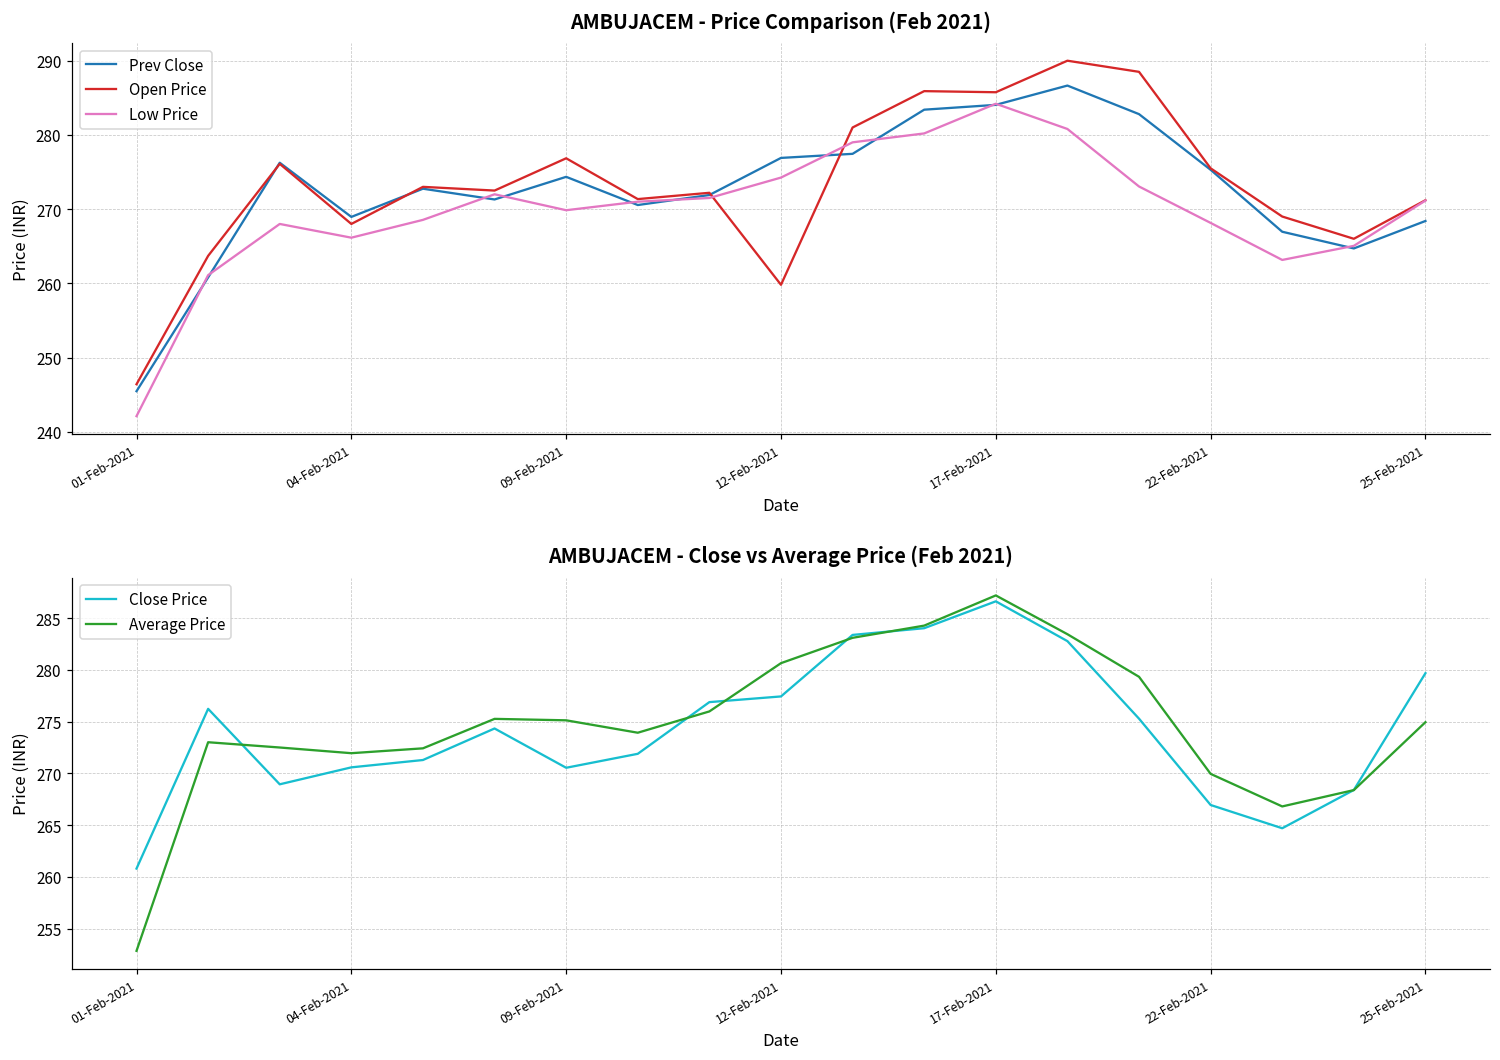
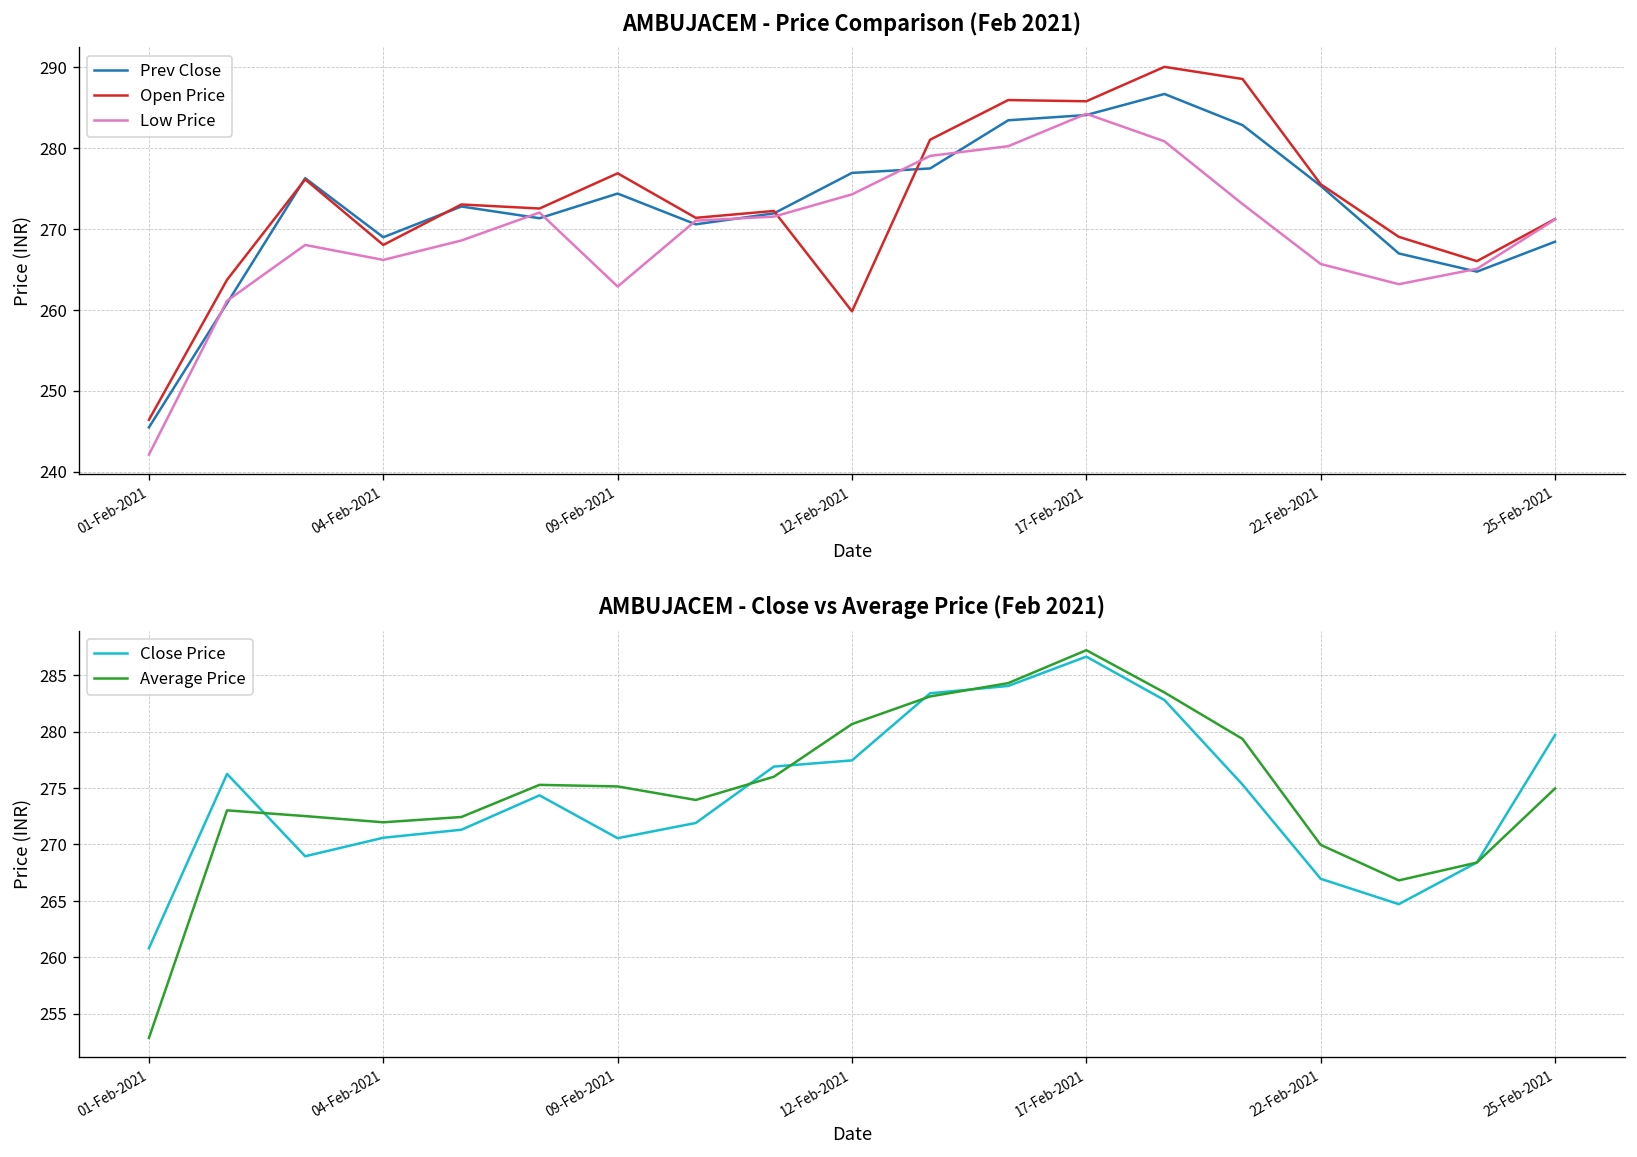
  {
    "AMBUJACEM - Price Comparison (Feb 2021)": {
      "Prev Close": {
        "01-Feb-2021": 245,
        "04-Feb-2021": 269,
        "09-Feb-2021": 274,
        "12-Feb-2021": 277,
        "25-Feb-2021": 268
      },
      "Open Price": {
        "01-Feb-2021": 246,
        "04-Feb-2021": 268,
        "09-Feb-2021": 277,
        "12-Feb-2021": 260,
        "17-Feb-2021": 286
      },
      "Low Price": {
        "01-Feb-2021": 242,
        "04-Feb-2021": 266,
-       "09-Feb-2021": 270,
+       "09-Feb-2021": 263,
        "12-Feb-2021": 274,
-       "22-Feb-2021": 268
+       "22-Feb-2021": 266
      }
    },
    "AMBUJACEM - Close vs Average Price (Feb 2021)": {
      "Close Price": {
        "01-Feb-2021": 261,
        "04-Feb-2021": 271,
        "09-Feb-2021": 271,
        "12-Feb-2021": 277,
        "17-Feb-2021": 287,
        "22-Feb-2021": 267,
        "25-Feb-2021": 280
      },
      "Average Price": {
        "01-Feb-2021": 253,
        "04-Feb-2021": 272,
        "09-Feb-2021": 275,
        "12-Feb-2021": 281,
        "17-Feb-2021": 287,
        "22-Feb-2021": 270,
        "25-Feb-2021": 275
      }
    }
  }
